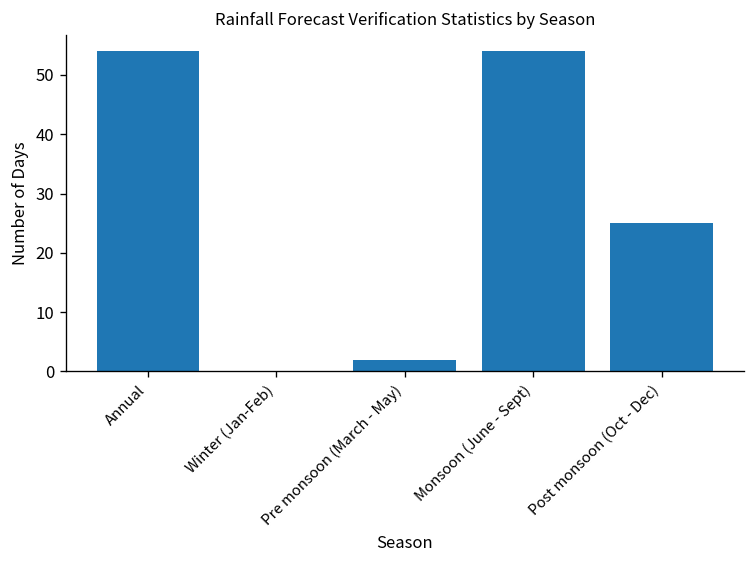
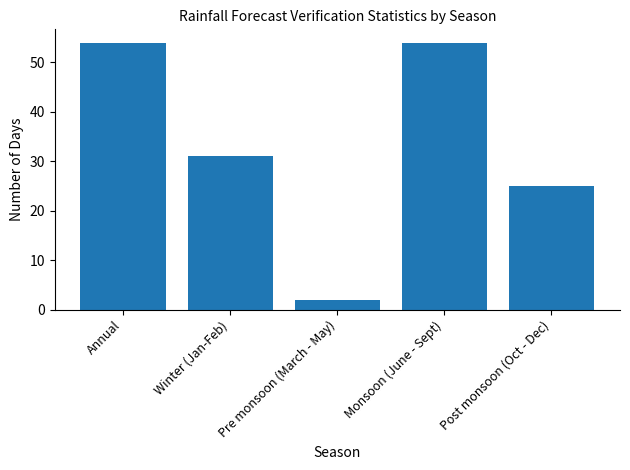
  {
    "Annual": 54,
-   "Winter (Jan-Feb)": 0,
+   "Winter (Jan-Feb)": 31,
    "Pre monsoon (March - May)": 2,
    "Monsoon (June - Sept)": 54,
    "Post monsoon (Oct - Dec)": 25
  }
